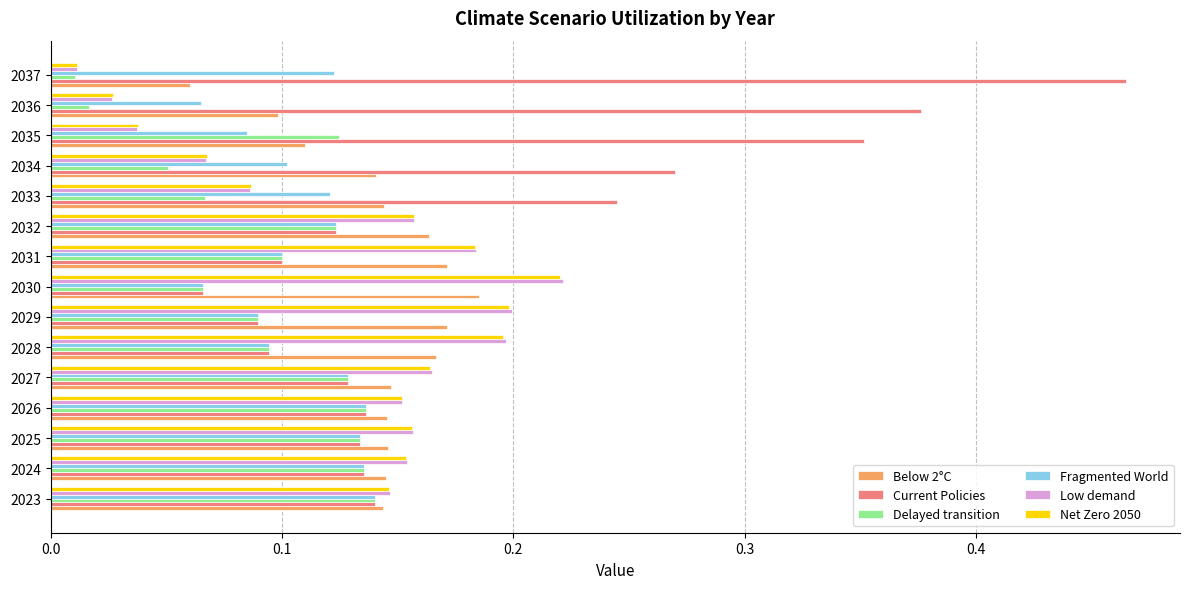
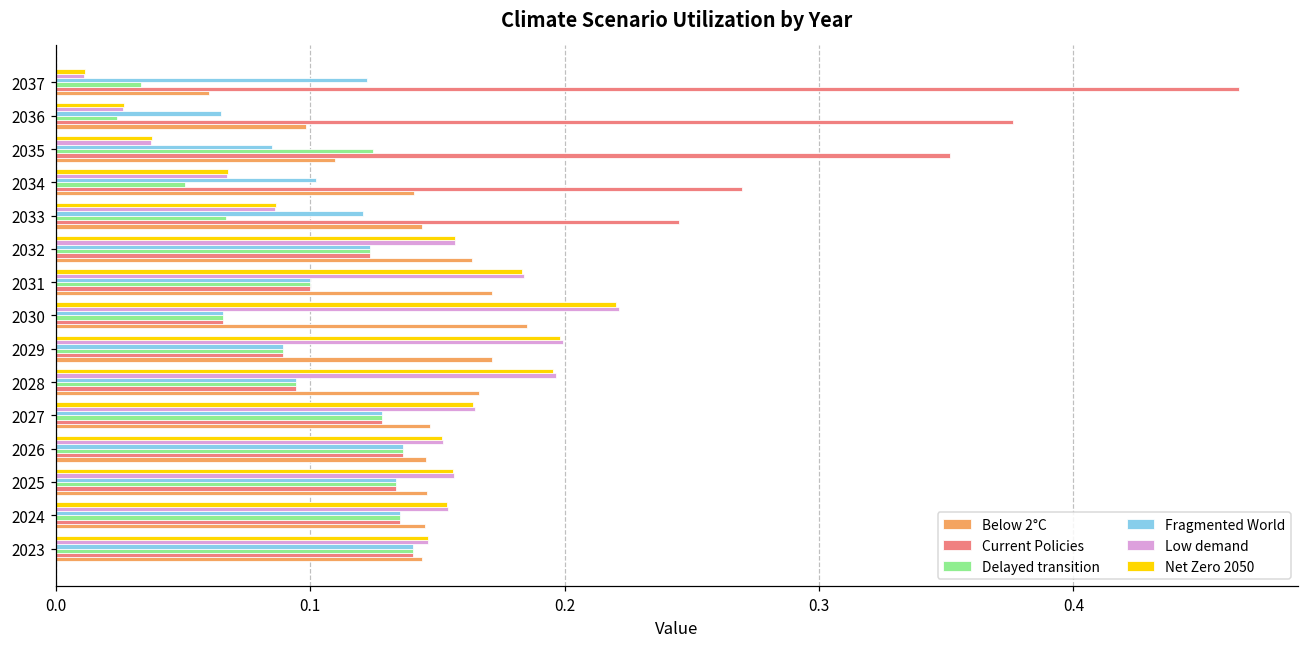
  {
    "Delayed transition": {
-     "2037": 0.011,
-     "2036": 0.016,
+     "2037": 0.034,
+     "2036": 0.024,
      "2035": 0.125,
      "2034": 0.051,
      "2033": 0.067,
      "2032": 0.123,
      "2031": 0.100,
      "2030": 0.066,
      "2029": 0.089,
      "2028": 0.094,
      "2027": 0.128,
      "2026": 0.136,
      "2025": 0.134,
      "2024": 0.135,
      "2023": 0.140
    },
    "Fragmented World": {
      "2037": 0.122,
      "2036": 0.065,
      "2035": 0.085,
      "2034": 0.102,
      "2033": 0.121,
      "2032": 0.123,
      "2031": 0.100,
      "2030": 0.066,
      "2029": 0.089,
      "2028": 0.094,
      "2027": 0.128,
      "2026": 0.136,
      "2025": 0.134,
      "2024": 0.135,
      "2023": 0.140
    },
    "Low demand": {
      "2037": 0.011,
      "2036": 0.027,
      "2035": 0.037,
      "2034": 0.067,
      "2033": 0.086,
      "2032": 0.157,
      "2031": 0.184,
      "2030": 0.222,
      "2029": 0.199,
      "2028": 0.197,
      "2027": 0.165,
      "2026": 0.152,
      "2025": 0.157,
      "2024": 0.154,
      "2023": 0.146
    },
    "Net Zero 2050": {
      "2037": 0.011,
      "2036": 0.027,
      "2035": 0.038,
      "2034": 0.067,
      "2033": 0.087,
      "2032": 0.157,
      "2031": 0.183,
      "2030": 0.220,
      "2029": 0.198,
      "2028": 0.195,
      "2027": 0.164,
      "2026": 0.152,
      "2025": 0.156,
      "2024": 0.154,
      "2023": 0.146
    }
  }
